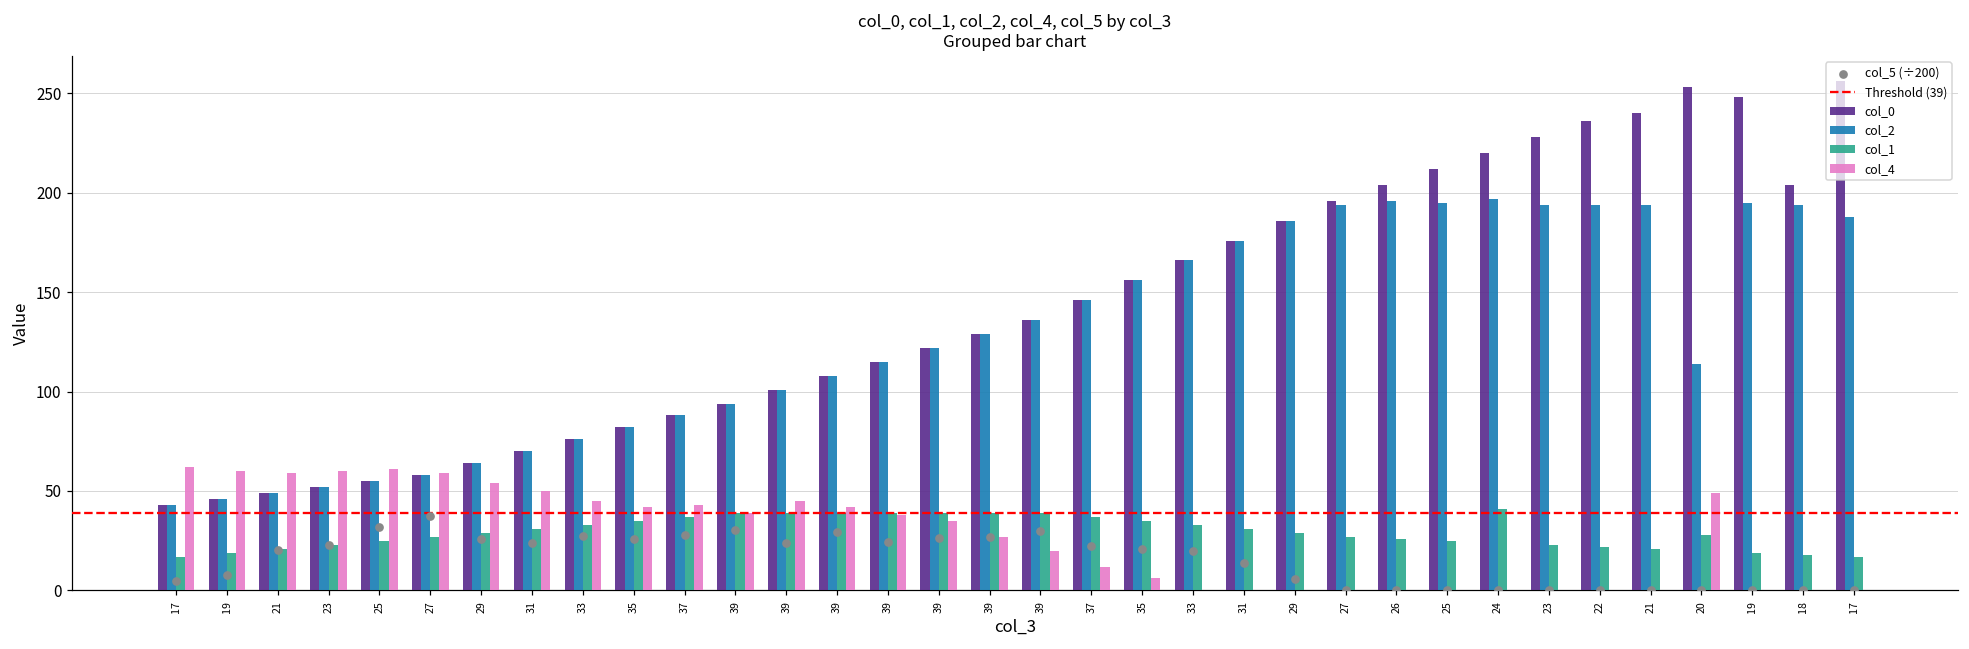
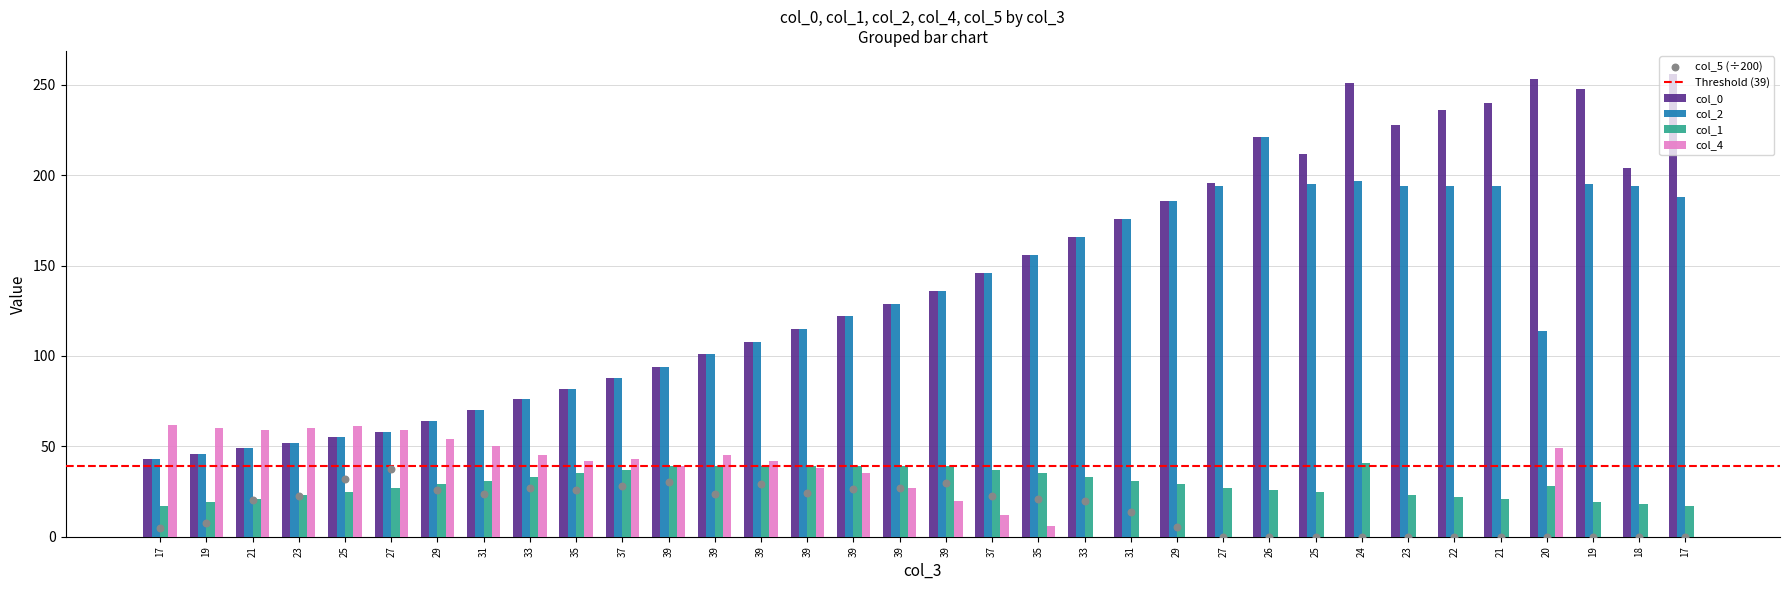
  {
    "col_0": {
-     "26": 204,
-     "24": 220,
+     "26": 221,
+     "24": 251,
      "22": 236,
      "20": 253,
      "18": 204
    },
    "col_2": {
-     "26": 196,
+     "26": 221,
      "24": 197,
      "22": 194,
      "20": 114,
      "18": 194
    },
    "col_1": {
      "26": 26,
      "24": 41,
      "22": 22,
      "20": 28,
      "18": 18
    },
    "col_4": {
      "26": 0,
      "24": 0,
      "22": 0,
      "20": 49,
      "18": 0
    }
  }
